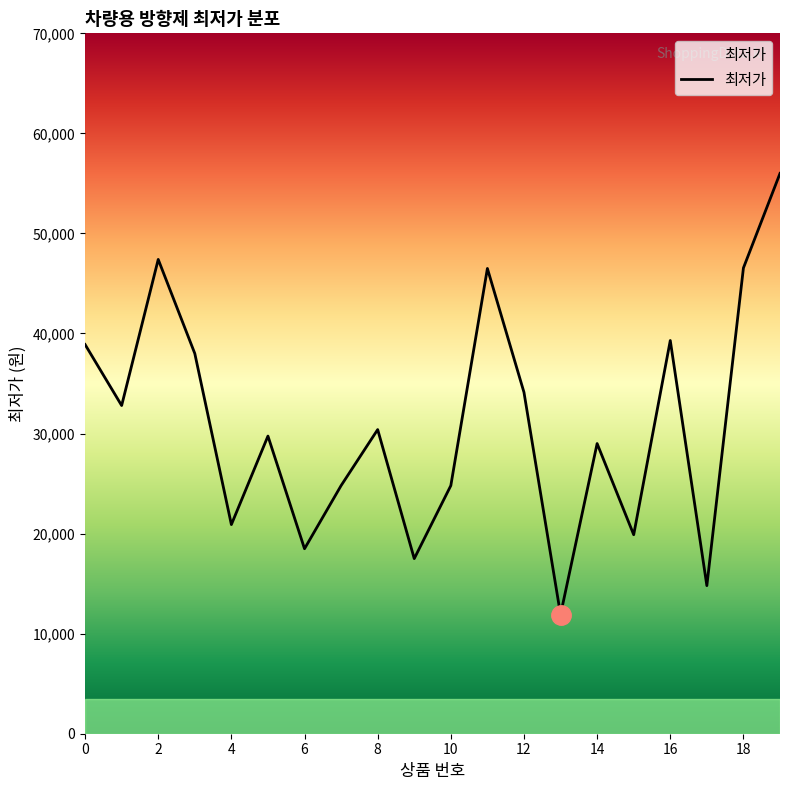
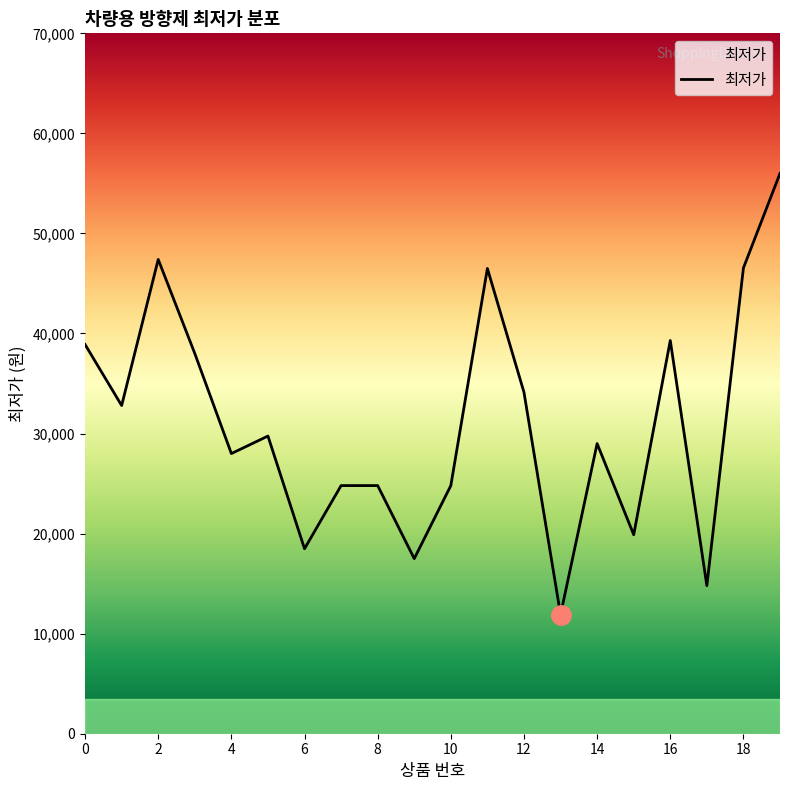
  {
    "최저가": {
      "0": "38,900",
      "2": "47,400",
-     "4": "20,900",
+     "4": "28,000",
      "6": "18,500",
-     "8": "30,400",
+     "8": "24,800",
      "10": "24,800",
      "12": "34,100",
      "14": "29,000",
      "16": "39,300",
      "18": "46,600"
    }
  }
